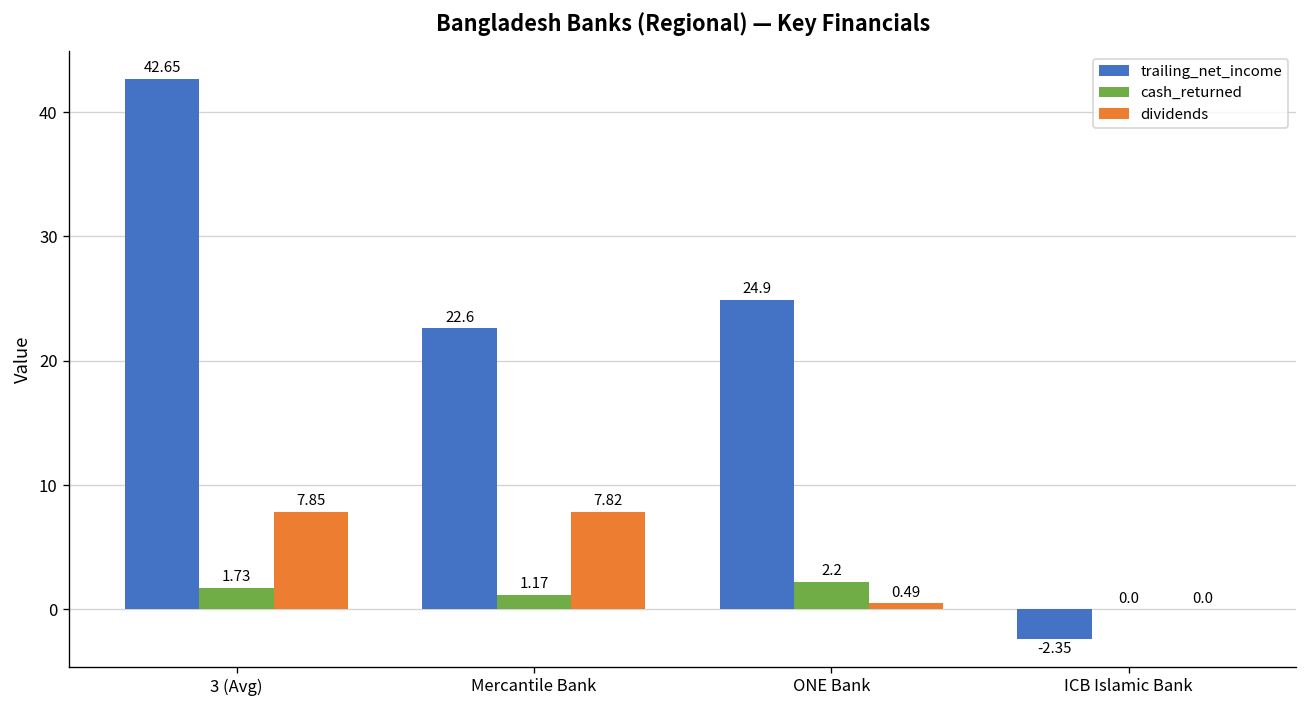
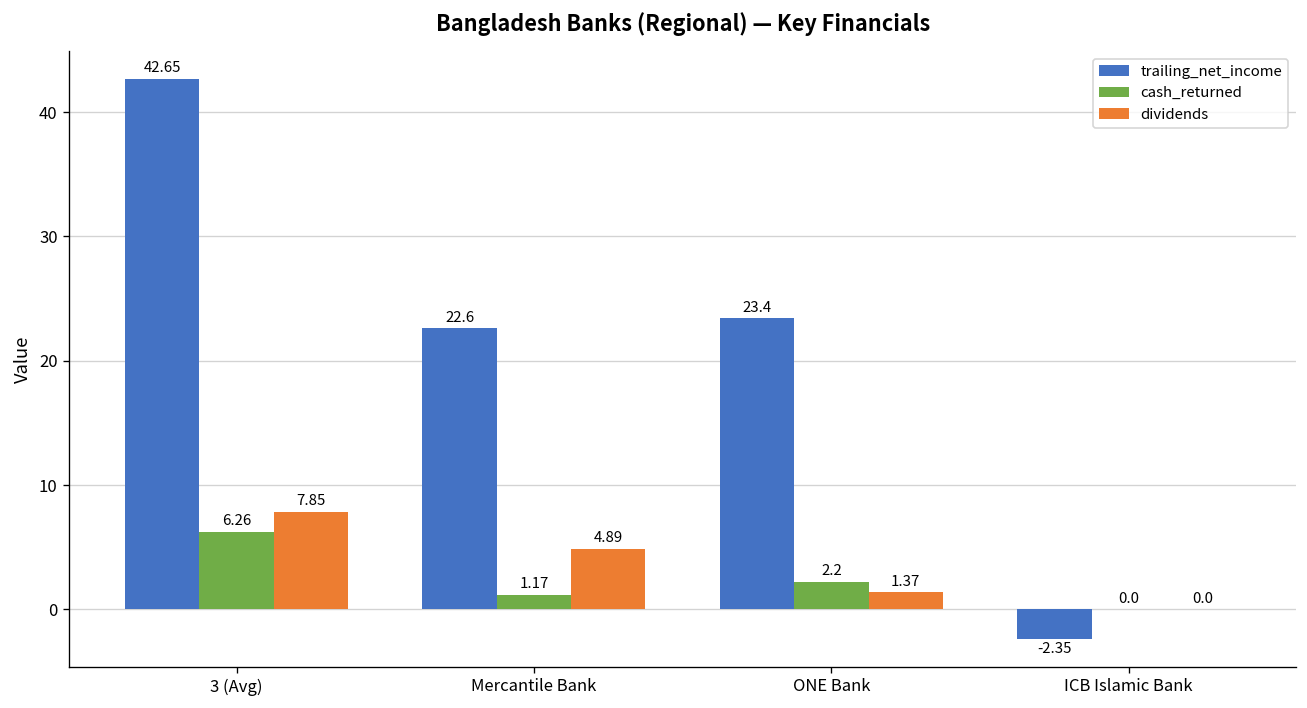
  {
    "trailing_net_income": {
      "3 (Avg)": 42.65,
      "Mercantile Bank": 22.6,
-     "ONE Bank": 24.9,
+     "ONE Bank": 23.4,
      "ICB Islamic Bank": -2.35
    },
    "cash_returned": {
-     "3 (Avg)": 1.73,
+     "3 (Avg)": 6.26,
      "Mercantile Bank": 1.17,
      "ONE Bank": 2.2,
      "ICB Islamic Bank": 0.0
    },
    "dividends": {
      "3 (Avg)": 7.85,
-     "Mercantile Bank": 7.82,
-     "ONE Bank": 0.49,
+     "Mercantile Bank": 4.89,
+     "ONE Bank": 1.37,
      "ICB Islamic Bank": 0.0
    }
  }
